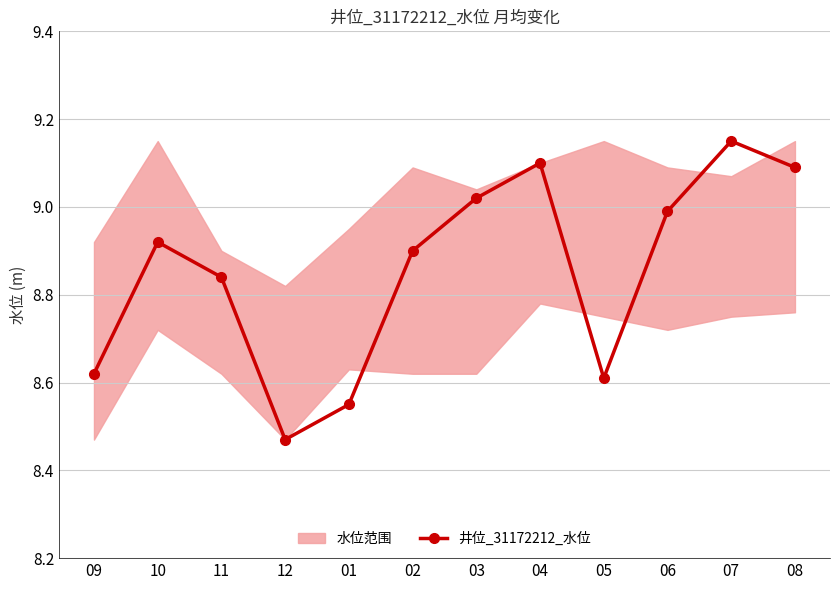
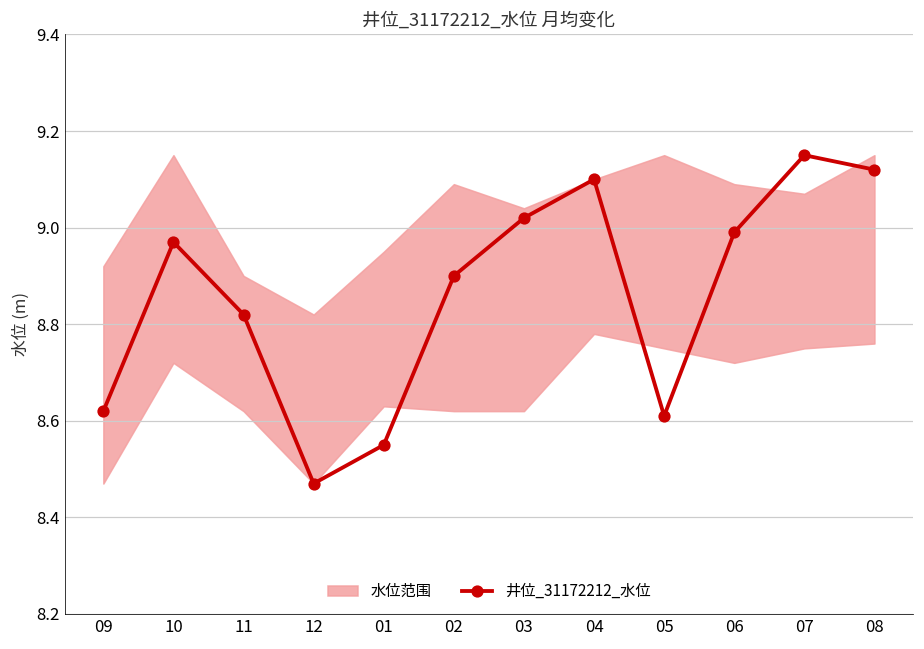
  {
    "井位_31172212_水位": {
      "09": 8.62,
-     "10": 8.92,
-     "11": 8.84,
+     "10": 8.97,
+     "11": 8.82,
      "12": 8.47,
      "01": 8.55,
      "02": 8.90,
      "03": 9.02,
      "05": 8.61,
      "06": 8.99,
      "07": 9.15,
-     "08": 9.09
+     "08": 9.12
    }
  }
